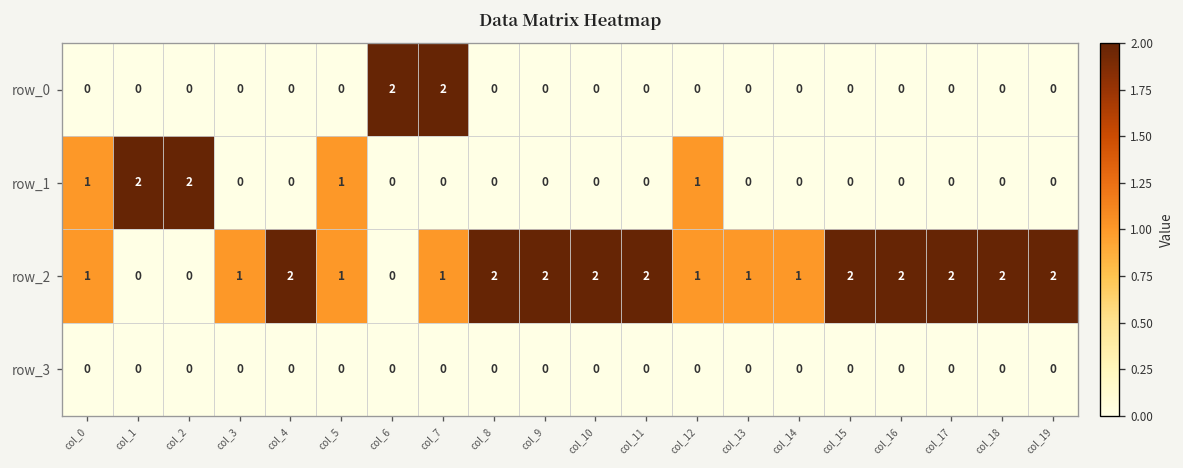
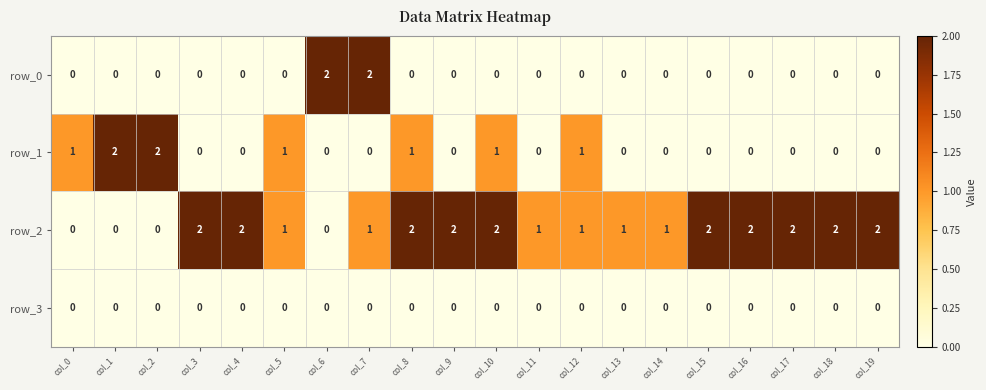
  {
    "row_0": {
      "col_0": 0,
      "col_1": 0,
      "col_2": 0,
      "col_3": 0,
      "col_4": 0,
      "col_5": 0,
      "col_6": 2,
      "col_7": 2,
      "col_8": 0,
      "col_9": 0,
      "col_10": 0,
      "col_11": 0,
      "col_12": 0,
      "col_13": 0,
      "col_14": 0,
      "col_15": 0,
      "col_16": 0,
      "col_17": 0,
      "col_18": 0,
      "col_19": 0
    },
    "row_1": {
      "col_0": 1,
      "col_1": 2,
      "col_2": 2,
      "col_3": 0,
      "col_4": 0,
      "col_5": 1,
      "col_6": 0,
      "col_7": 0,
-     "col_8": 0,
+     "col_8": 1,
      "col_9": 0,
-     "col_10": 0,
+     "col_10": 1,
      "col_11": 0,
      "col_12": 1,
      "col_13": 0,
      "col_14": 0,
      "col_15": 0,
      "col_16": 0,
      "col_17": 0,
      "col_18": 0,
      "col_19": 0
    },
    "row_2": {
-     "col_0": 1,
+     "col_0": 0,
      "col_1": 0,
      "col_2": 0,
-     "col_3": 1,
+     "col_3": 2,
      "col_4": 2,
      "col_5": 1,
      "col_6": 0,
      "col_7": 1,
      "col_8": 2,
      "col_9": 2,
      "col_10": 2,
-     "col_11": 2,
+     "col_11": 1,
      "col_12": 1,
      "col_13": 1,
      "col_14": 1,
      "col_15": 2,
      "col_16": 2,
      "col_17": 2,
      "col_18": 2,
      "col_19": 2
    },
    "row_3": {
      "col_0": 0,
      "col_1": 0,
      "col_2": 0,
      "col_3": 0,
      "col_4": 0,
      "col_5": 0,
      "col_6": 0,
      "col_7": 0,
      "col_8": 0,
      "col_9": 0,
      "col_10": 0,
      "col_11": 0,
      "col_12": 0,
      "col_13": 0,
      "col_14": 0,
      "col_15": 0,
      "col_16": 0,
      "col_17": 0,
      "col_18": 0,
      "col_19": 0
    }
  }
